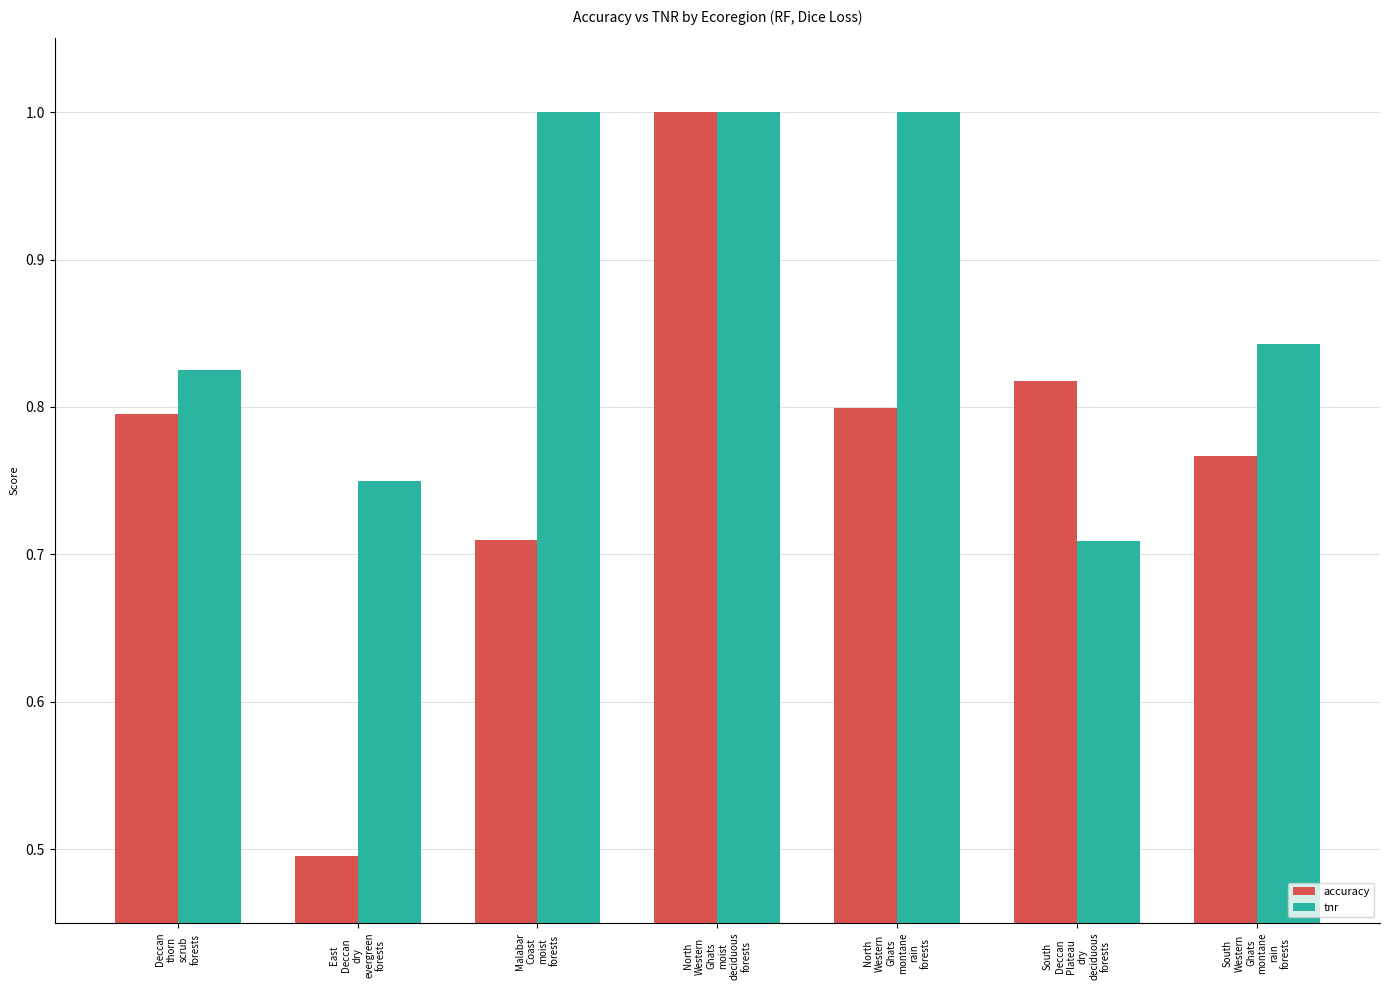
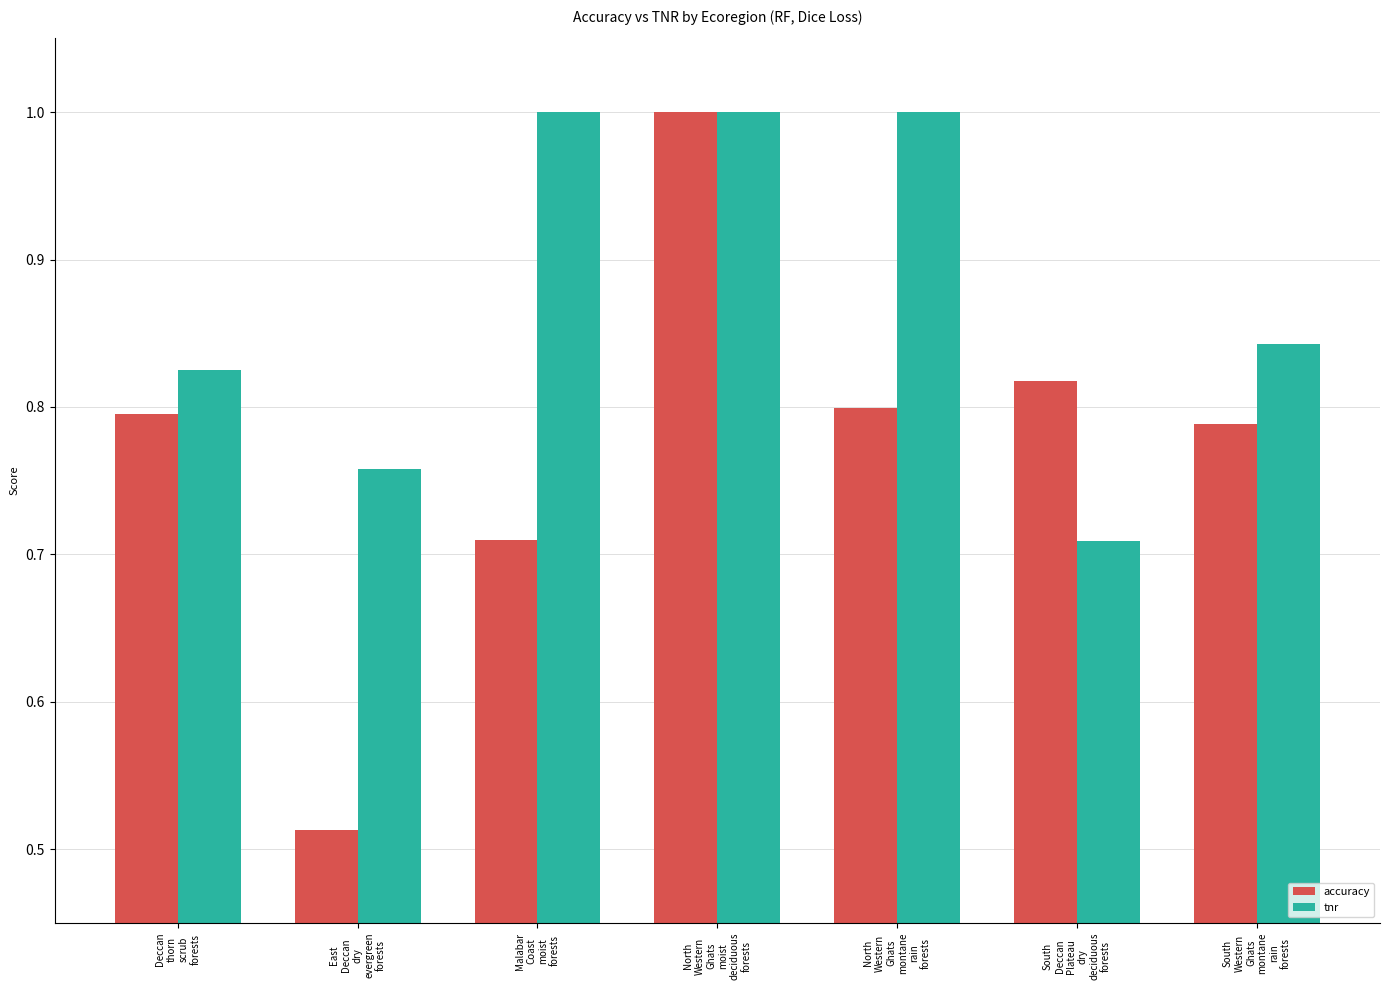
  {
    "accuracy": {
      "Deccan thorn scrub forests": 0.795,
-     "East Deccan dry evergreen forests": 0.495,
+     "East Deccan dry evergreen forests": 0.513,
      "Malabar Coast moist forests": 0.710,
      "North Western Ghats moist deciduous forests": 1.000,
      "North Western Ghats montane rain forests": 0.799,
      "South Deccan Plateau dry deciduous forests": 0.817,
-     "South Western Ghats montane rain forests": 0.767
+     "South Western Ghats montane rain forests": 0.789
    },
    "tnr": {
      "Deccan thorn scrub forests": 0.825,
-     "East Deccan dry evergreen forests": 0.750,
+     "East Deccan dry evergreen forests": 0.758,
      "Malabar Coast moist forests": 1.000,
      "North Western Ghats moist deciduous forests": 1.000,
      "North Western Ghats montane rain forests": 1.000,
      "South Deccan Plateau dry deciduous forests": 0.709,
      "South Western Ghats montane rain forests": 0.843
    }
  }
